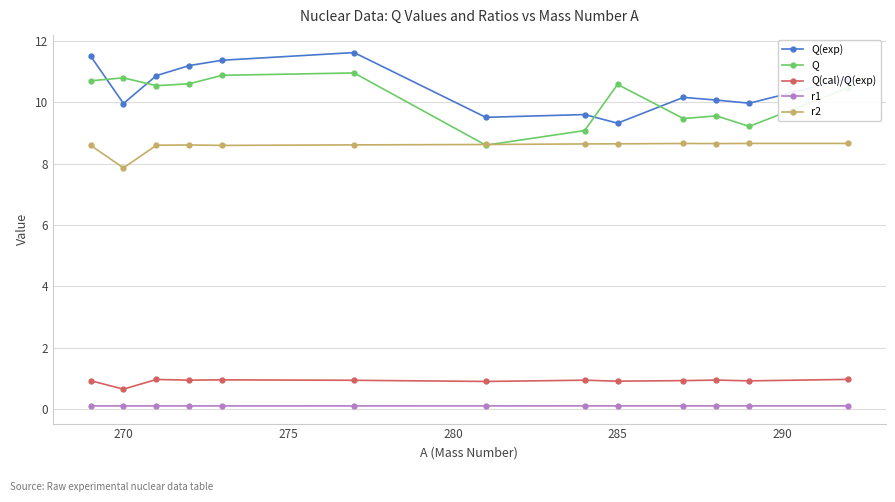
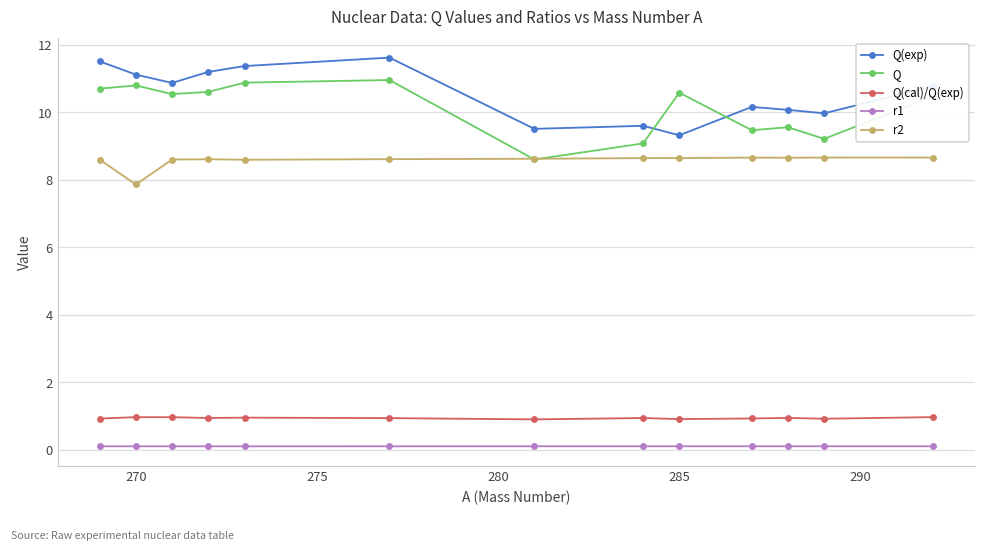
  {
    "Q(exp)": {
-     "270": 10.0,
+     "270": 11.1,
      "285": 9.3
    },
    "Q": {
      "270": 10.8,
      "285": 10.6
    },
    "Q(cal)/Q(exp)": {
-     "270": 0.7,
+     "270": 1.0,
      "285": 0.9
    },
    "r1": {
      "270": 0.1,
      "285": 0.1
    },
    "r2": {
      "270": 7.9,
      "285": 8.6
    }
  }
